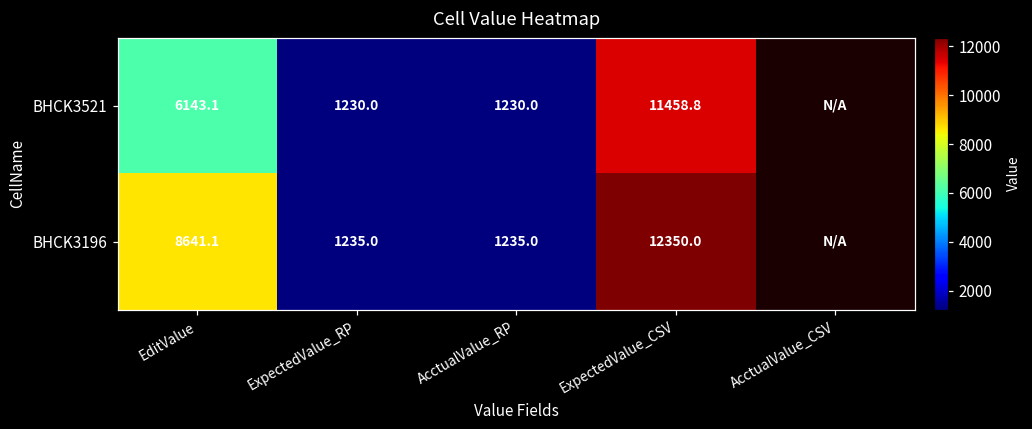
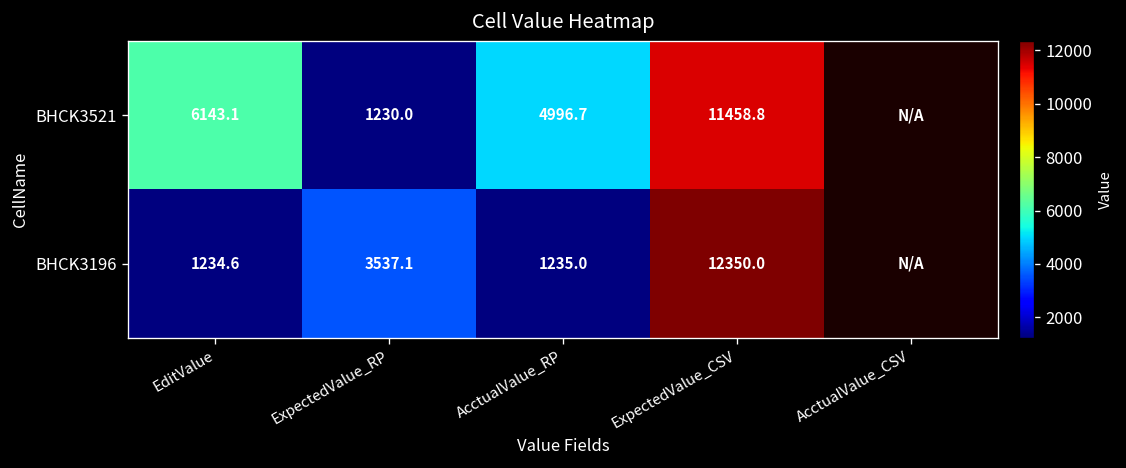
  {
    "BHCK3521": {
      "EditValue": 6143.1,
      "ExpectedValue_RP": 1230.0,
-     "AcctualValue_RP": 1230.0,
+     "AcctualValue_RP": 4996.7,
      "ExpectedValue_CSV": 11458.8
    },
    "BHCK3196": {
-     "EditValue": 8641.1,
-     "ExpectedValue_RP": 1235.0,
+     "EditValue": 1234.6,
+     "ExpectedValue_RP": 3537.1,
      "AcctualValue_RP": 1235.0,
      "ExpectedValue_CSV": 12350.0
    }
  }
